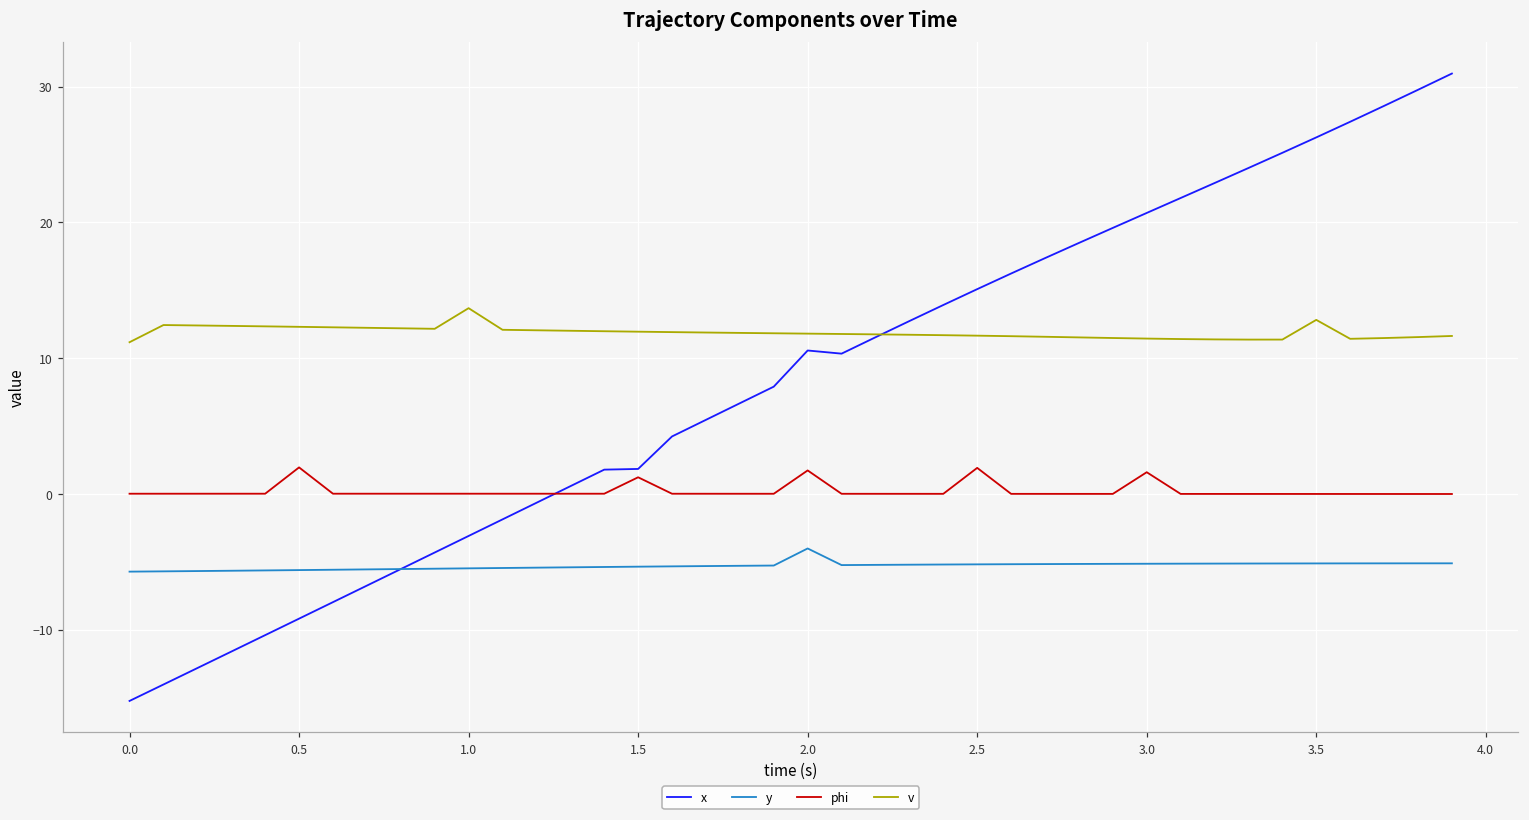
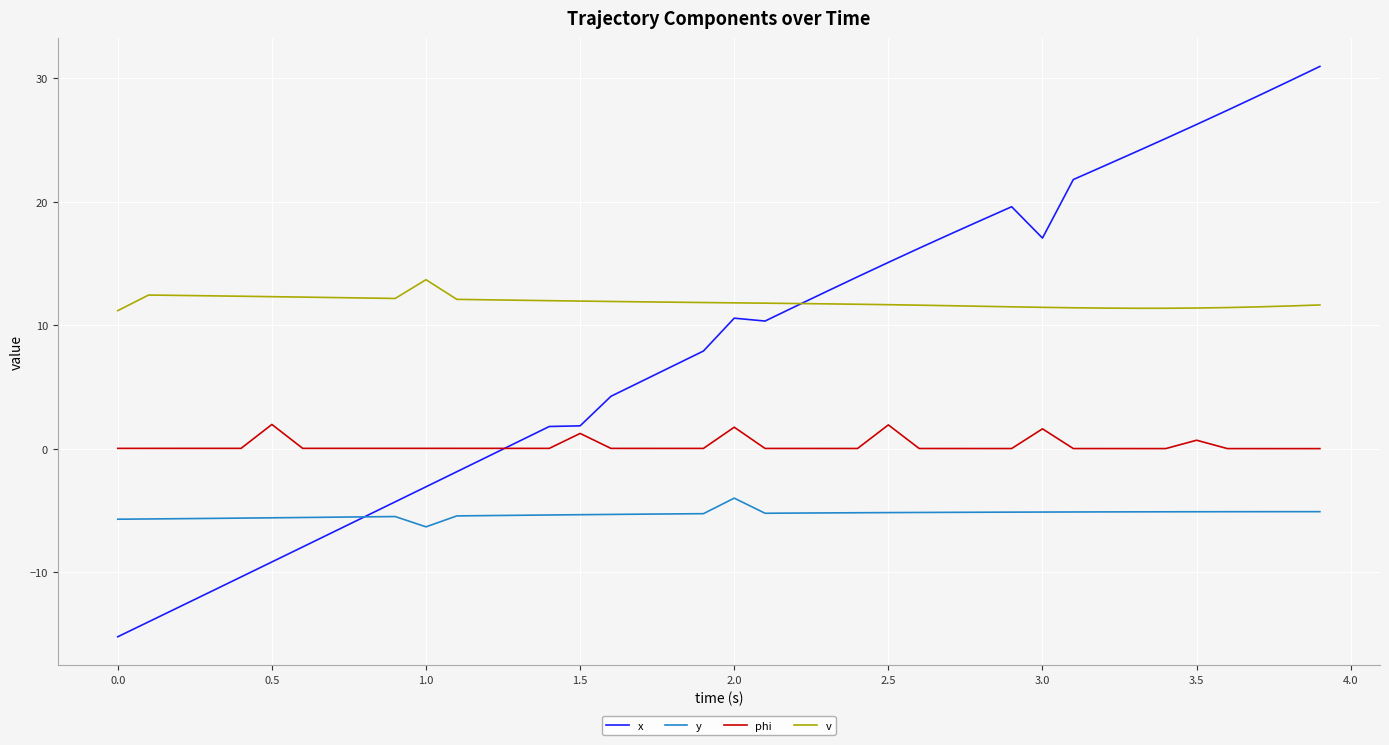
  {
    "x": {
      "0.0": -15.2,
      "0.5": -9.2,
      "1.0": -3.1,
      "1.5": 1.8,
      "2.0": 10.6,
      "2.5": 15.1,
-     "3.0": 20.7,
+     "3.0": 17.1,
      "3.5": 26.3
    },
    "y": {
      "0.0": -5.7,
      "0.5": -5.6,
-     "1.0": -5.5,
+     "1.0": -6.3,
      "1.5": -5.4,
      "2.0": -4.0,
      "2.5": -5.2,
      "3.0": -5.1,
      "3.5": -5.1
    },
    "phi": {
      "0.0": 0.0,
      "0.5": 2.0,
      "1.0": 0.0,
      "1.5": 1.2,
      "2.0": 1.7,
      "2.5": 1.9,
      "3.0": 1.6,
-     "3.5": 0.0
+     "3.5": 0.7
    },
    "v": {
      "0.0": 11.2,
      "0.5": 12.3,
      "1.0": 13.7,
      "1.5": 12.0,
      "2.0": 11.8,
      "2.5": 11.7,
      "3.0": 11.4,
-     "3.5": 12.8
+     "3.5": 11.4
    }
  }
